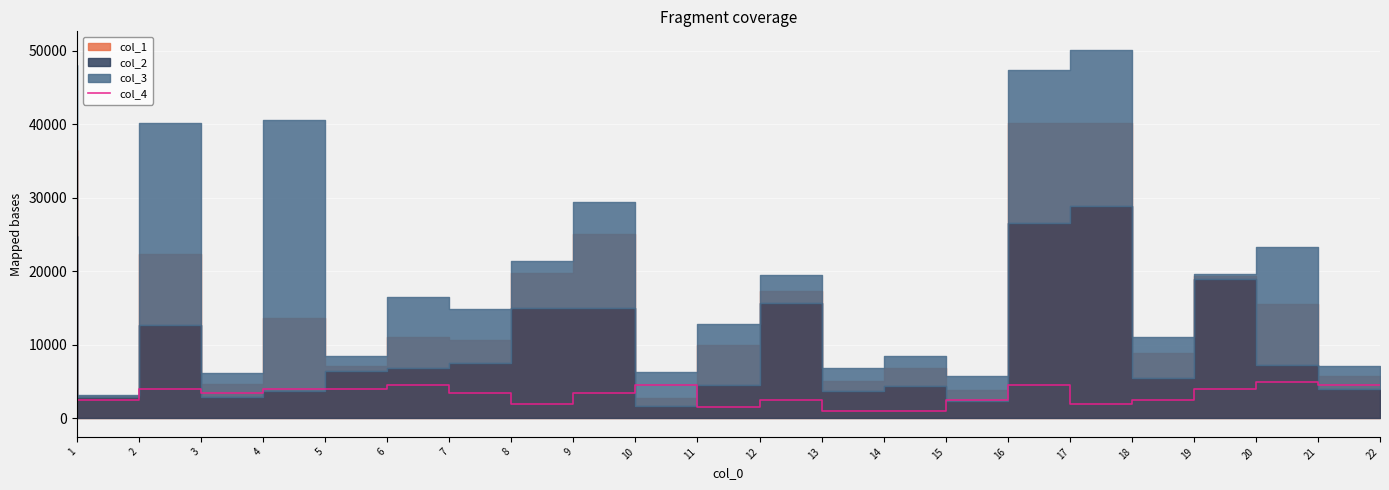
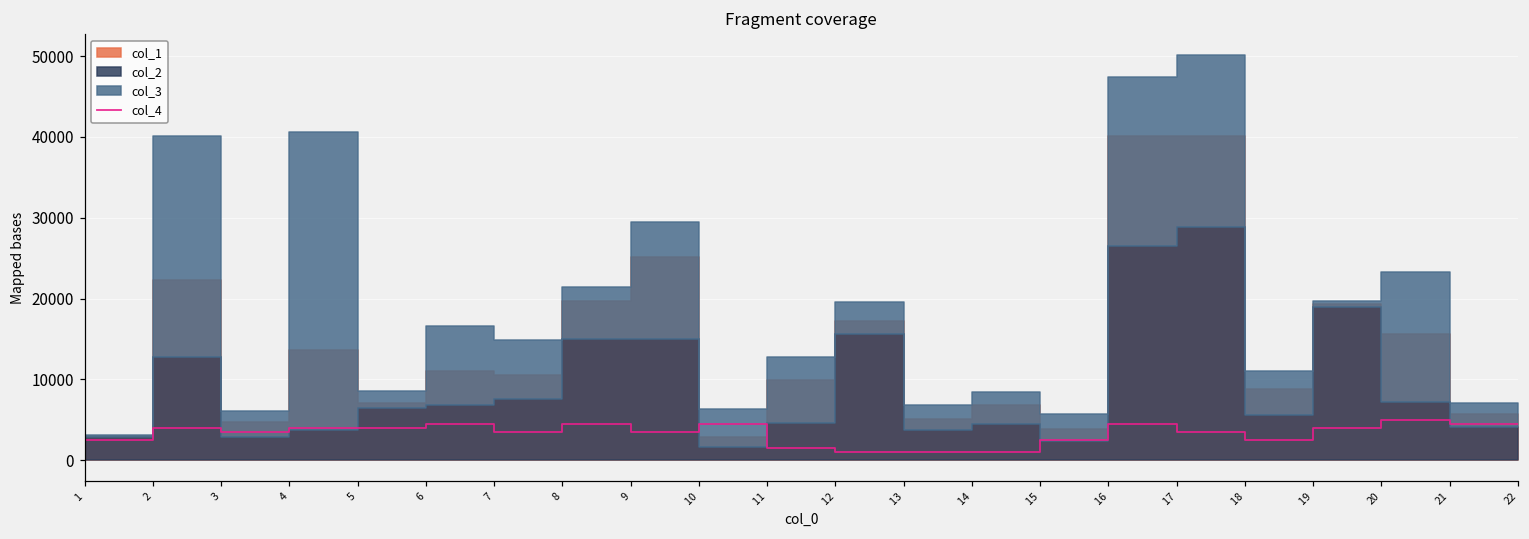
  {
    "col_4": {
      "1": 1000,
      "2": 3000,
      "3": 4000,
      "6": 4000,
      "7": 5000,
      "8": 4000,
-     "9": 2000,
+     "9": 5000,
      "10": 4000,
      "12": 2000,
-     "13": 3000,
+     "13": 1000,
      "14": 1000,
      "15": 1000,
      "17": 5000,
-     "18": 2000,
+     "18": 4000,
      "19": 3000,
      "20": 4000,
      "21": 5000,
      "22": 5000
    }
  }
